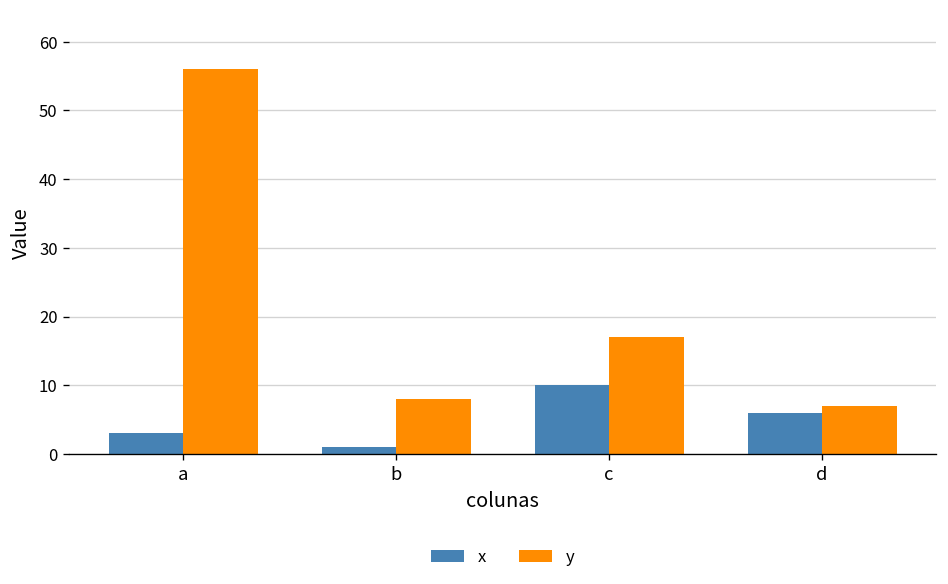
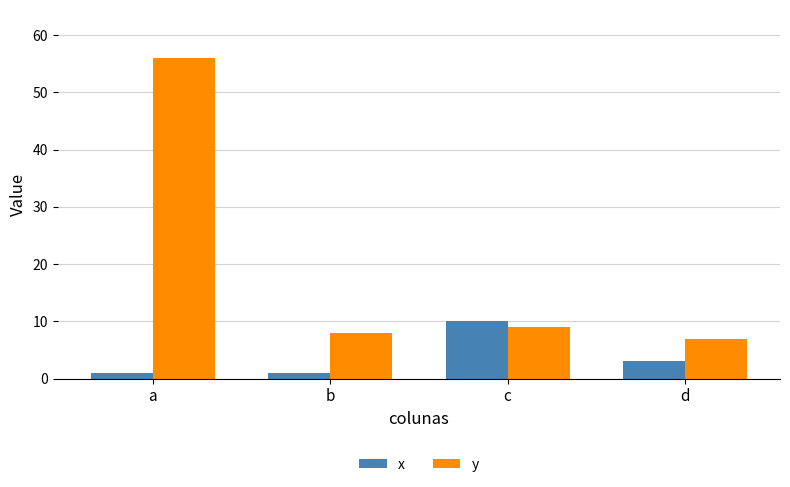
  {
    "x": {
-     "a": 3,
+     "a": 1,
      "b": 1,
      "c": 10,
-     "d": 6
+     "d": 3
    },
    "y": {
      "a": 56,
      "b": 8,
-     "c": 17,
+     "c": 9,
      "d": 7
    }
  }
